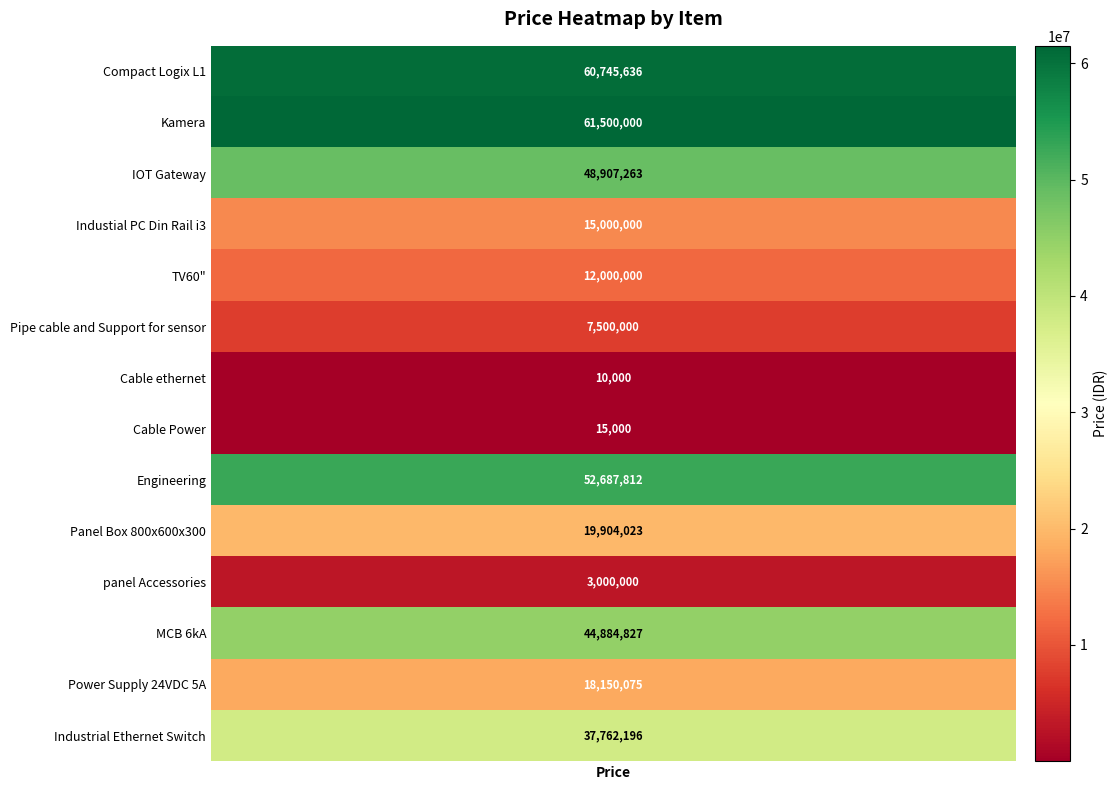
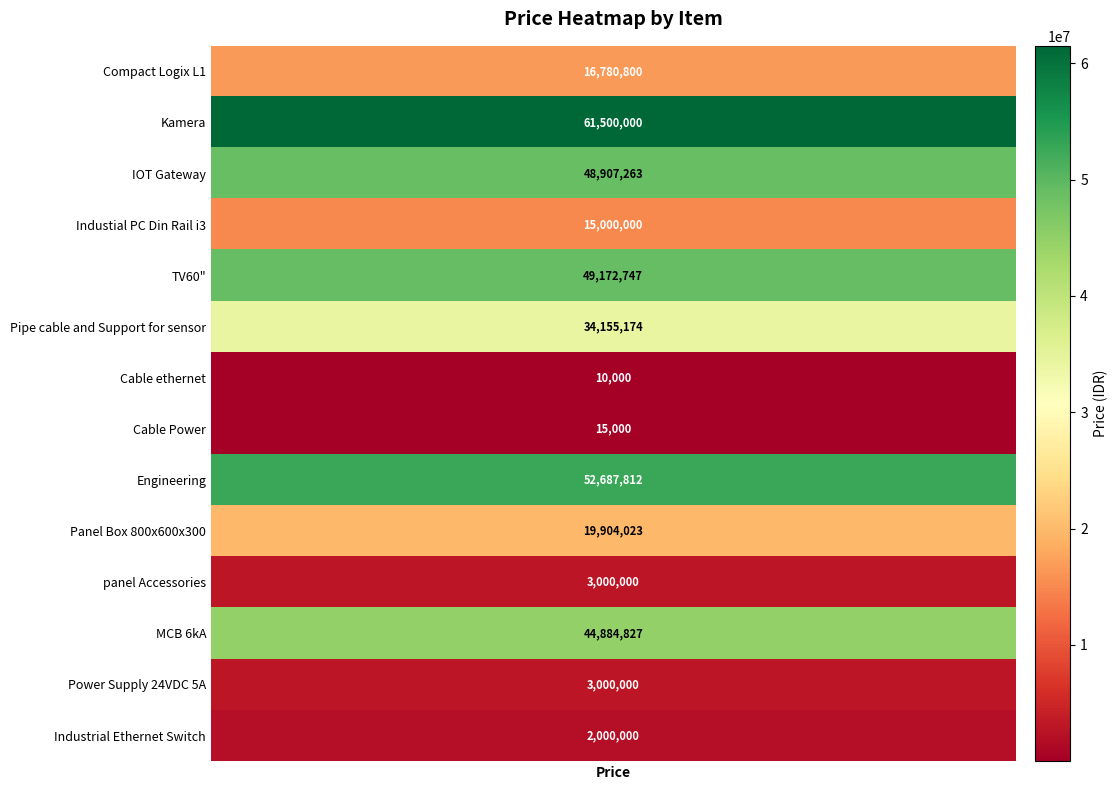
  {
    "Compact Logix L1": {
-     "Price": "60,745,636"
+     "Price": "16,780,800"
    },
    "Kamera": {
      "Price": "61,500,000"
    },
    "IOT Gateway": {
      "Price": "48,907,263"
    },
    "Industial PC Din Rail i3": {
      "Price": "15,000,000"
    },
    "TV60\"": {
-     "Price": "12,000,000"
+     "Price": "49,172,747"
    },
    "Pipe cable and Support for sensor": {
-     "Price": "7,500,000"
+     "Price": "34,155,174"
    },
    "Cable ethernet": {
      "Price": "10,000"
    },
    "Cable Power": {
      "Price": "15,000"
    },
    "Engineering": {
      "Price": "52,687,812"
    },
    "Panel Box 800x600x300": {
      "Price": "19,904,023"
    },
    "panel Accessories": {
      "Price": "3,000,000"
    },
    "MCB 6kA": {
      "Price": "44,884,827"
    },
    "Power Supply 24VDC 5A": {
-     "Price": "18,150,075"
+     "Price": "3,000,000"
    },
    "Industrial Ethernet Switch": {
-     "Price": "37,762,196"
+     "Price": "2,000,000"
    }
  }
